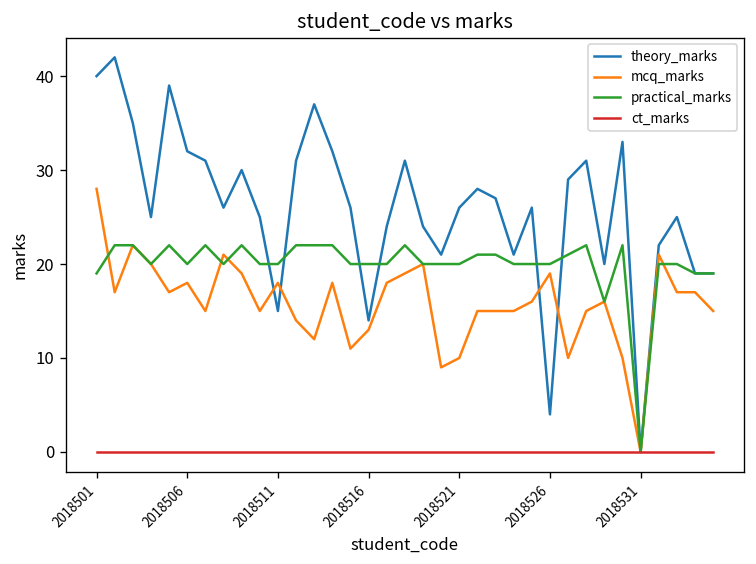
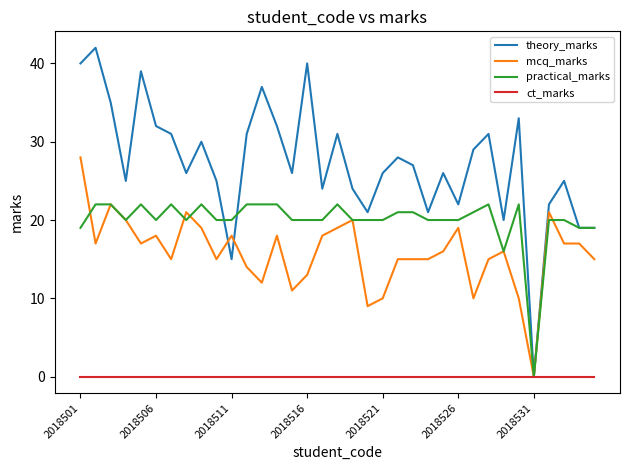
  {
    "theory_marks": {
      "2018501": 40,
      "2018506": 32,
      "2018511": 15,
-     "2018516": 14,
+     "2018516": 40,
      "2018521": 26,
-     "2018526": 4
+     "2018526": 22
    },
    "mcq_marks": {
      "2018501": 28,
      "2018506": 18,
      "2018511": 18,
      "2018516": 13,
      "2018521": 10,
      "2018526": 19
    },
    "practical_marks": {
      "2018501": 19,
      "2018506": 20,
      "2018511": 20,
      "2018516": 20,
      "2018521": 20,
      "2018526": 20
    },
    "ct_marks": {
      "2018501": 0,
      "2018506": 0,
      "2018511": 0,
      "2018516": 0,
      "2018521": 0,
      "2018526": 0
    }
  }
